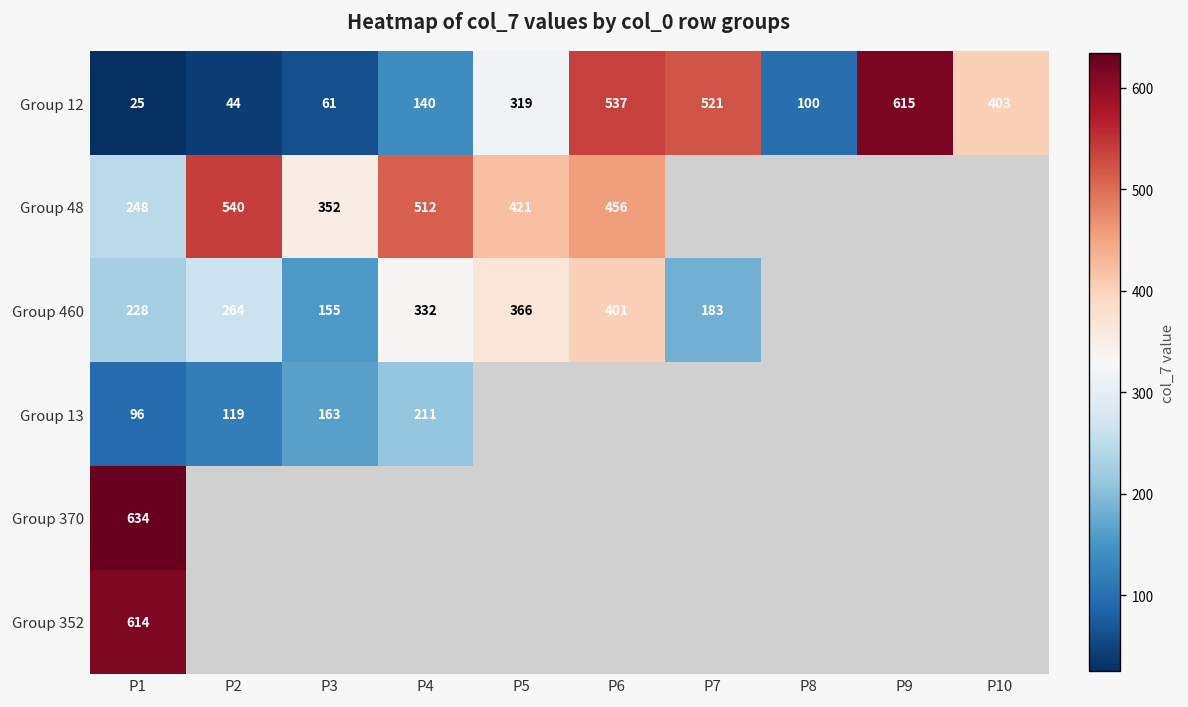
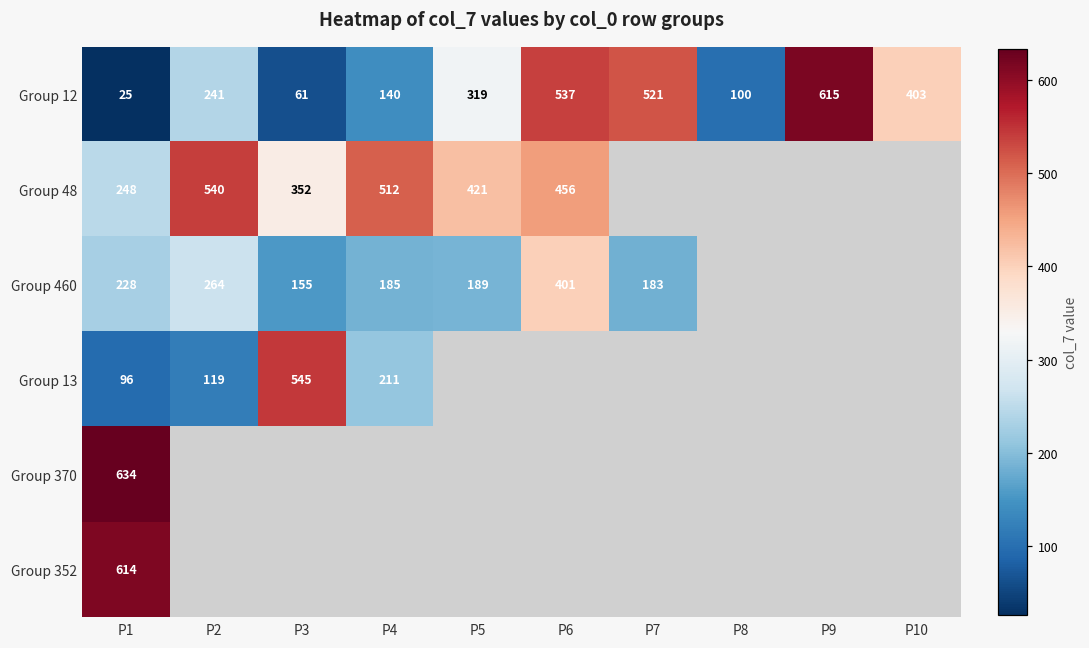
  {
    "Group 12": {
      "P1": 25,
-     "P2": 44,
+     "P2": 241,
      "P3": 61,
      "P4": 140,
      "P5": 319,
      "P6": 537,
      "P7": 521,
      "P8": 100,
      "P9": 615,
      "P10": 403
    },
    "Group 48": {
      "P1": 248,
      "P2": 540,
      "P3": 352,
      "P4": 512,
      "P5": 421,
      "P6": 456
    },
    "Group 460": {
      "P1": 228,
      "P2": 264,
      "P3": 155,
-     "P4": 332,
-     "P5": 366,
+     "P4": 185,
+     "P5": 189,
      "P6": 401,
      "P7": 183
    },
    "Group 13": {
      "P1": 96,
      "P2": 119,
-     "P3": 163,
+     "P3": 545,
      "P4": 211
    },
    "Group 370": {
      "P1": 634
    },
    "Group 352": {
      "P1": 614
    }
  }
